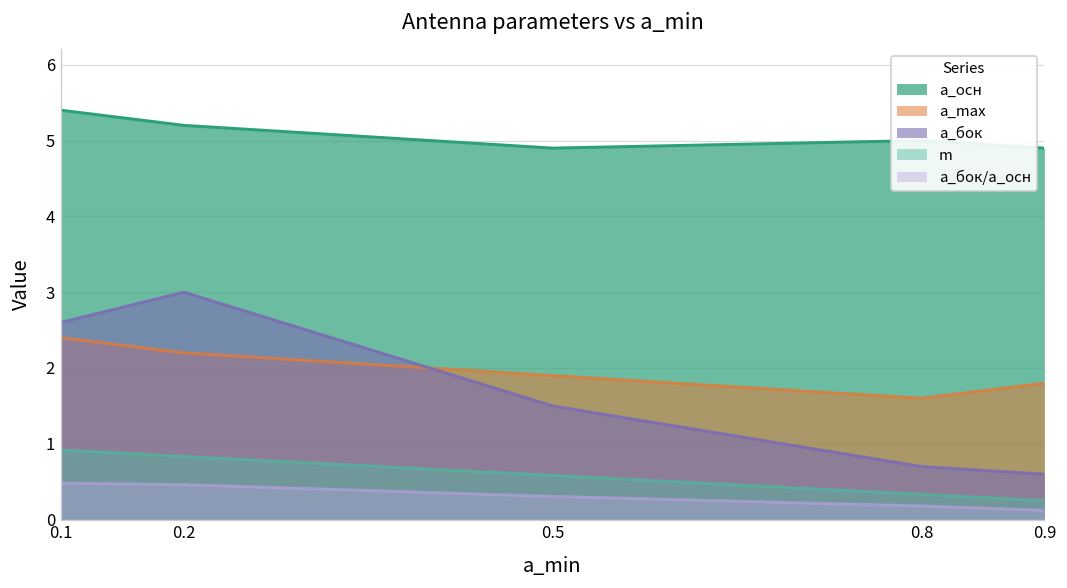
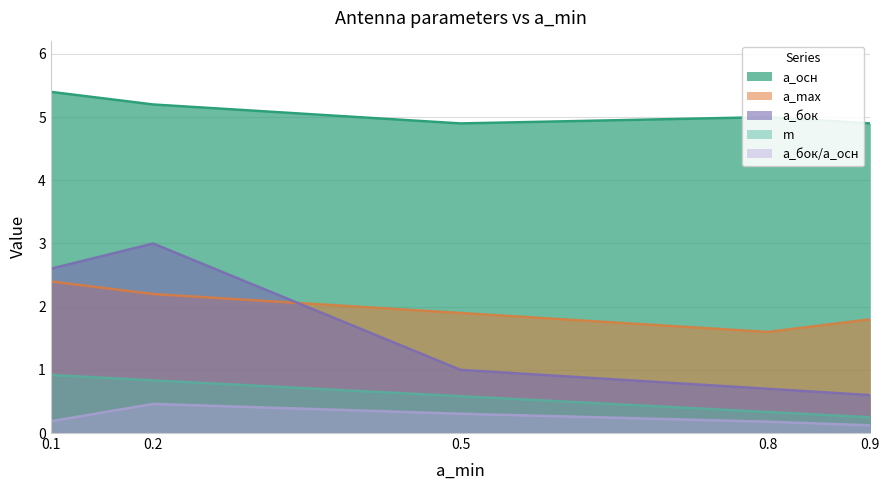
  {
    "a_max": {
      "0.1": 2.4,
      "0.2": 2.2,
      "0.5": 1.9,
      "0.8": 1.6,
      "0.9": 1.8
    },
    "a_бок": {
      "0.1": 2.6,
      "0.2": 3.0,
-     "0.5": 1.5,
+     "0.5": 1.0,
      "0.8": 0.7,
      "0.9": 0.6
    },
    "a_бок/a_осн": {
-     "0.1": 0.5,
+     "0.1": 0.2,
      "0.2": 0.5,
      "0.5": 0.3,
      "0.8": 0.2,
      "0.9": 0.1
    }
  }
